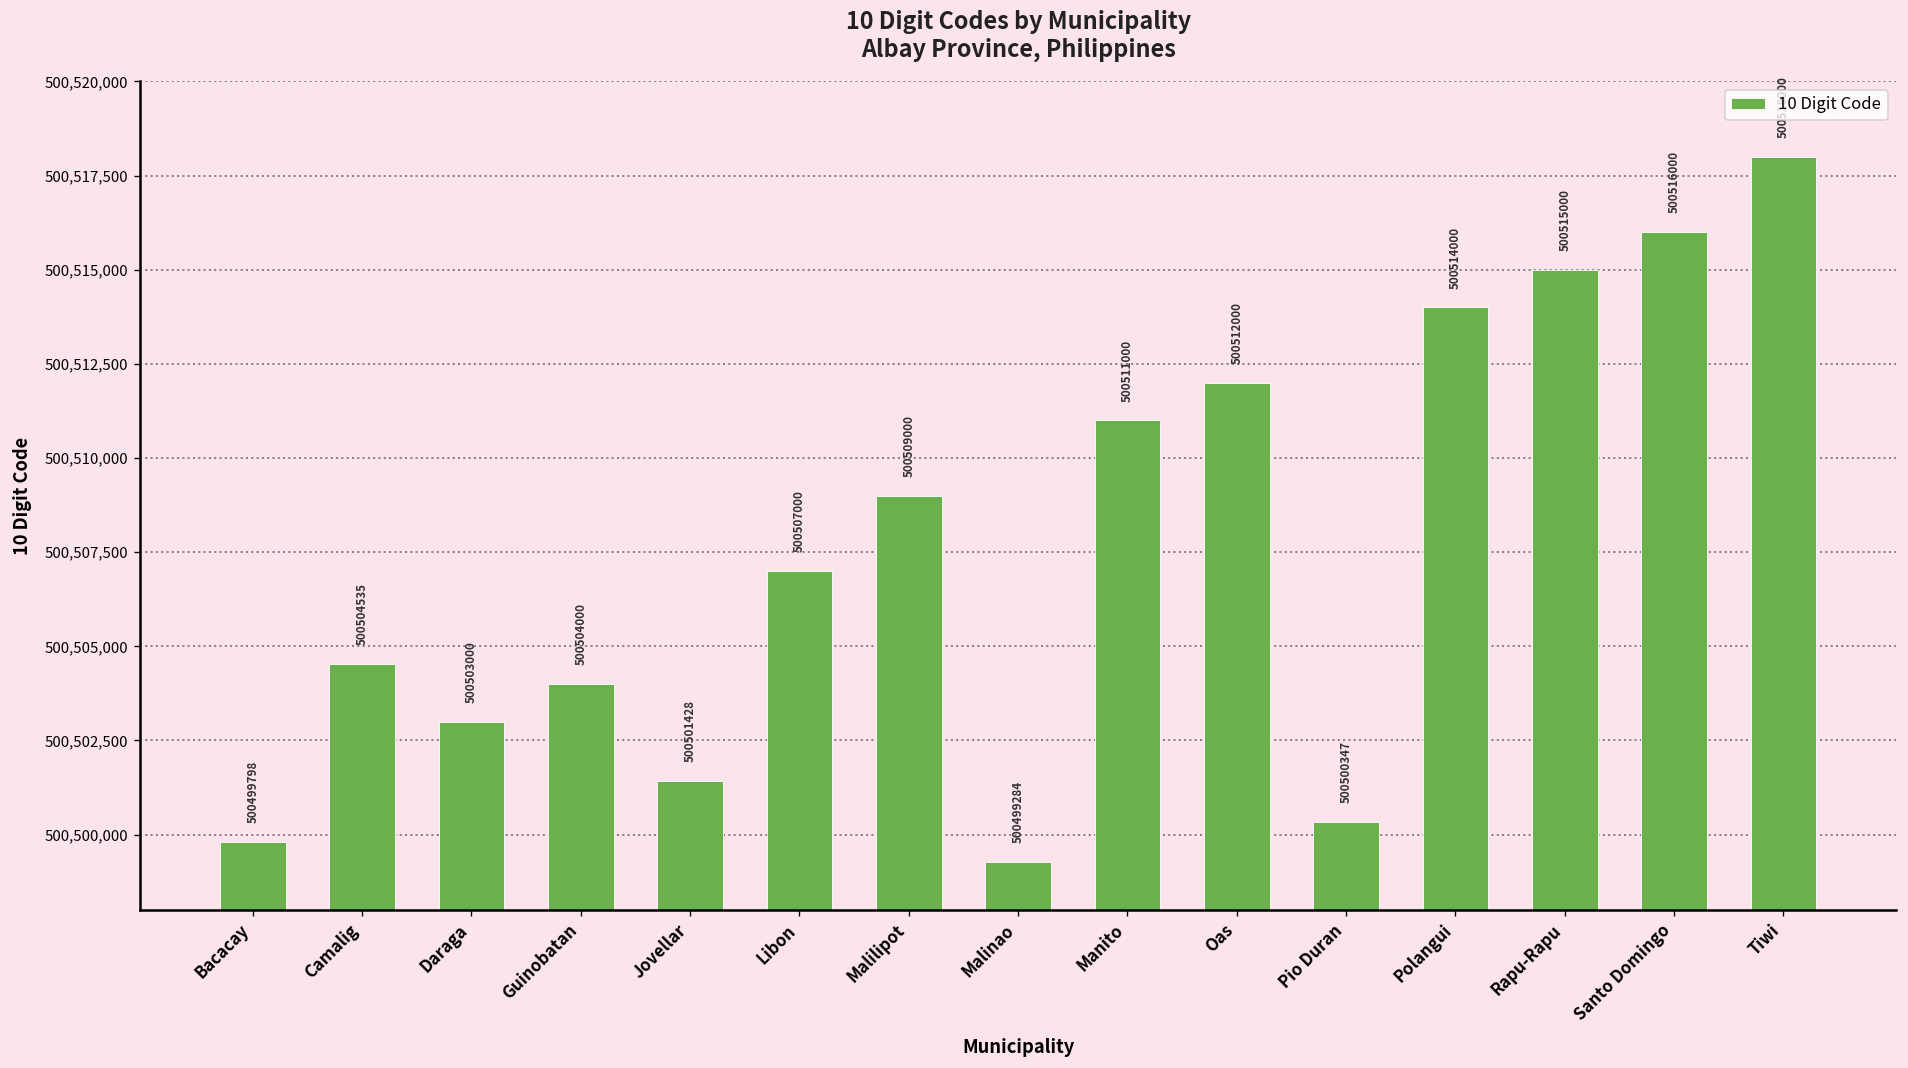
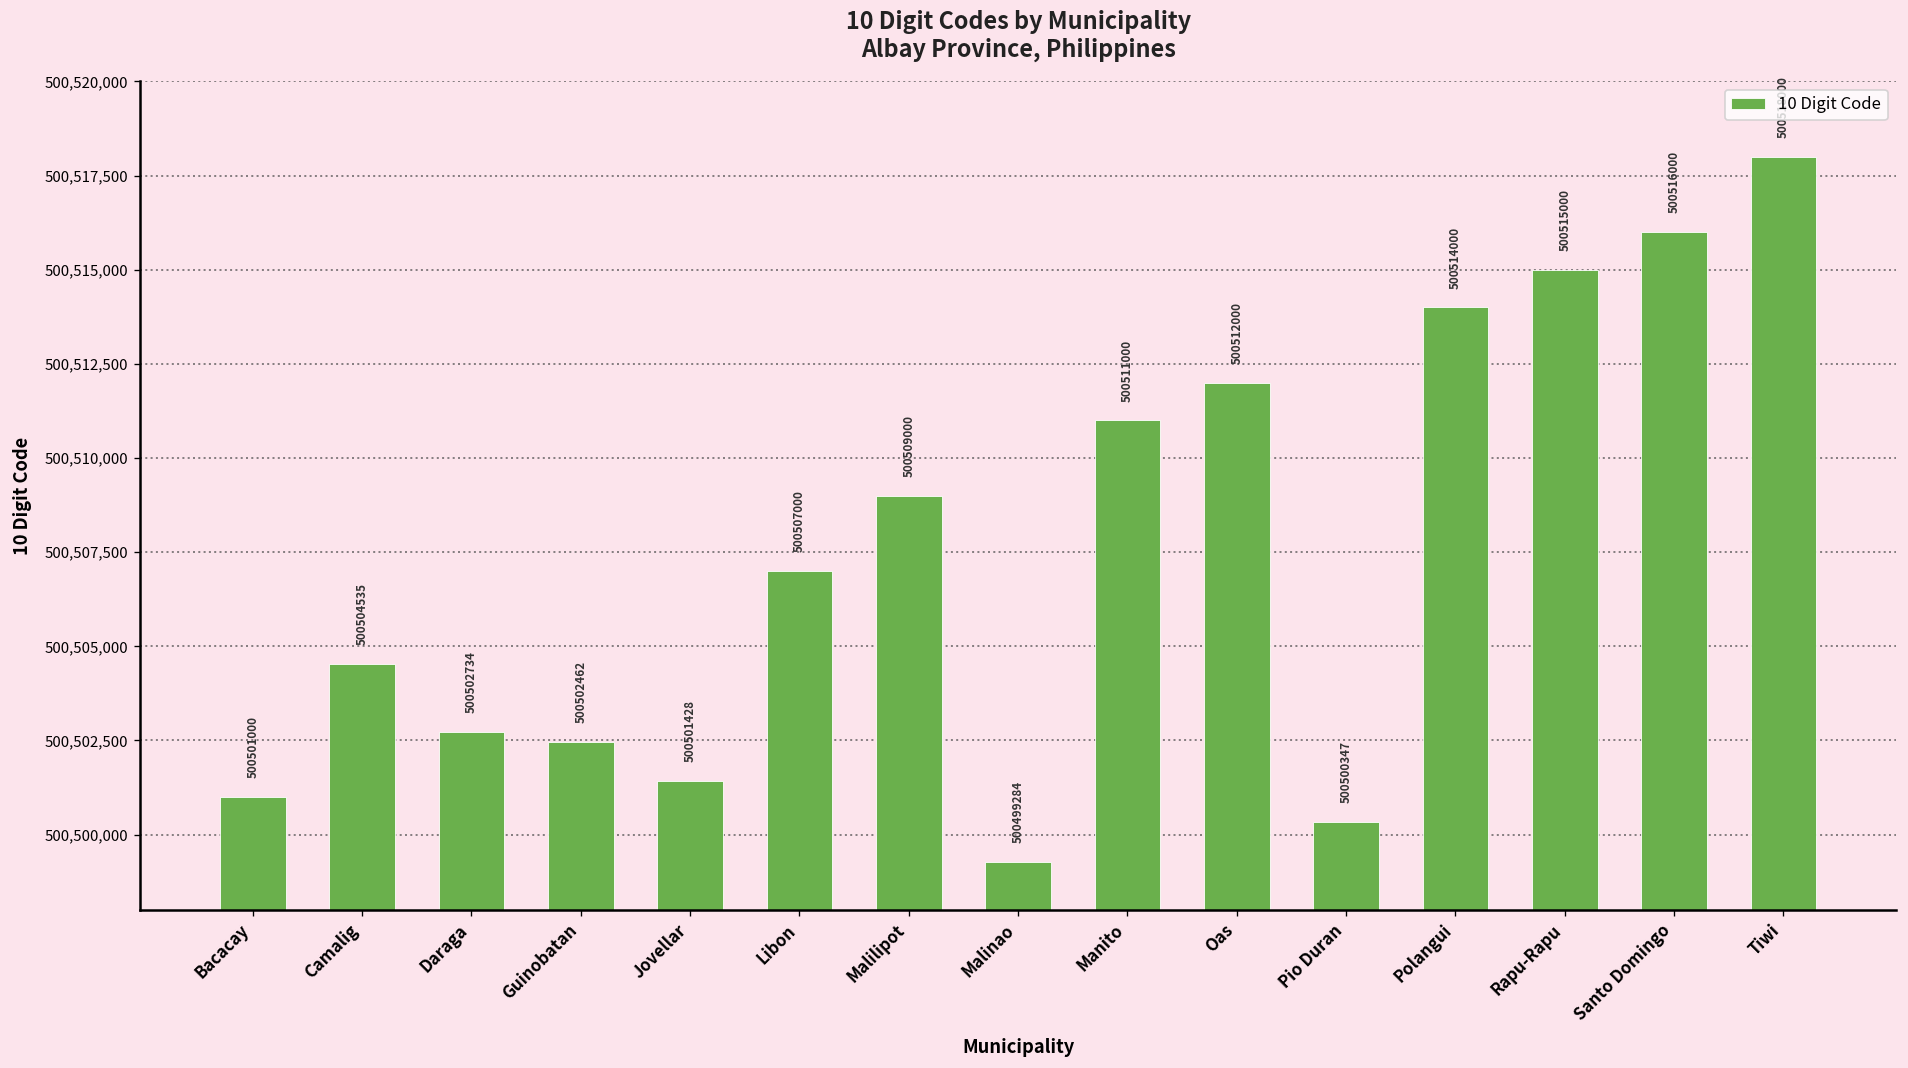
  {
-   "Bacacay": 500499798,
+   "Bacacay": 500501000,
    "Camalig": 500504535,
-   "Daraga": 500503000,
-   "Guinobatan": 500504000,
+   "Daraga": 500502734,
+   "Guinobatan": 500502462,
    "Jovellar": 500501428,
    "Libon": 500507000,
    "Malilipot": 500509000,
    "Malinao": 500499284,
    "Manito": 500511000,
    "Oas": 500512000,
    "Pio Duran": 500500347,
    "Polangui": 500514000,
    "Rapu-Rapu": 500515000,
    "Santo Domingo": 500516000
  }
